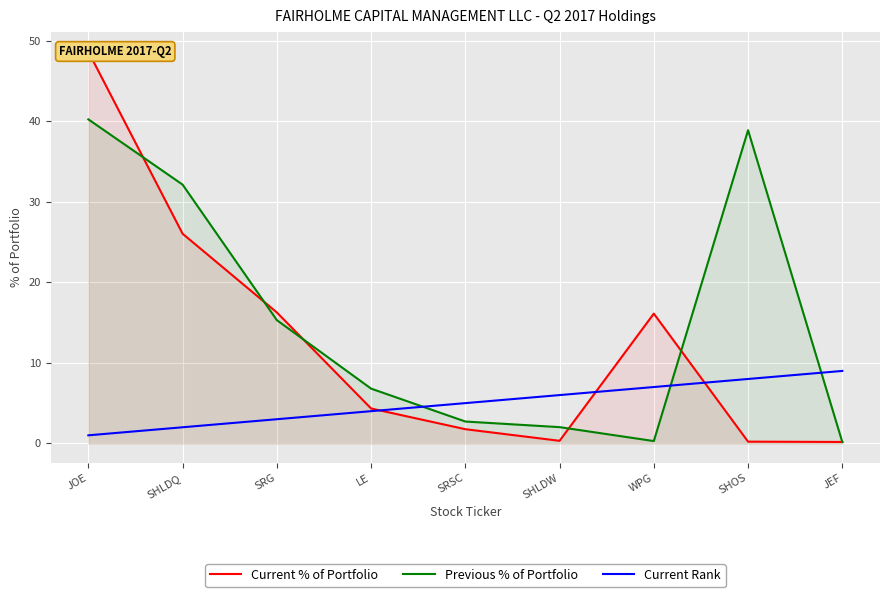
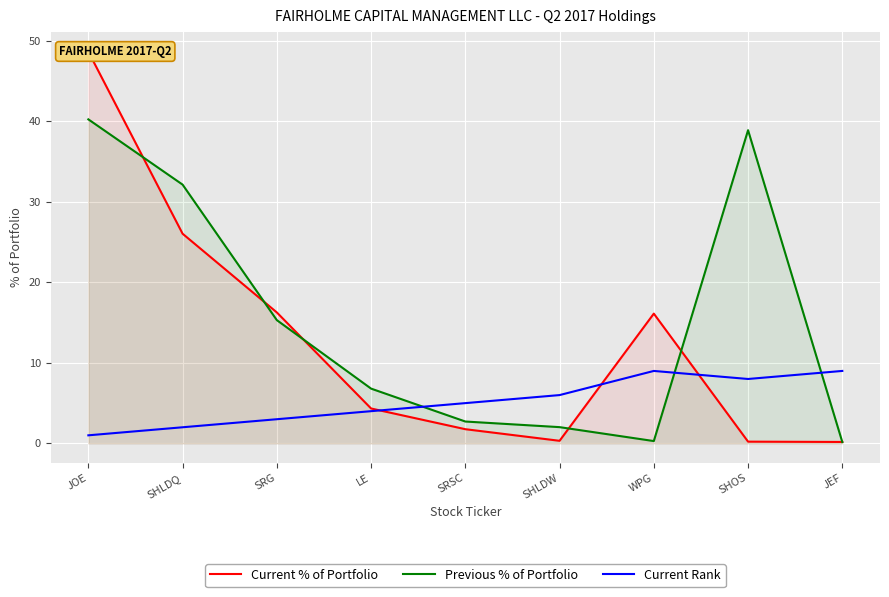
  {
    "Current % of Portfolio": {
      "SHLDQ": 26,
      "SRG": 16,
      "LE": 4,
      "SRSC": 2,
      "SHLDW": 0,
      "WPG": 16,
      "SHOS": 0
    },
    "Previous % of Portfolio": {
      "JOE": 40,
      "SHLDQ": 32,
      "SRG": 15,
      "LE": 7,
      "SRSC": 3,
      "SHLDW": 2,
      "WPG": 0,
      "SHOS": 39
    },
    "Current Rank": {
      "JOE": 1,
      "SHLDQ": 2,
      "SRG": 3,
      "LE": 4,
      "SRSC": 5,
      "SHLDW": 6,
-     "WPG": 7,
+     "WPG": 9,
      "SHOS": 8,
      "JEF": 9
    }
  }
